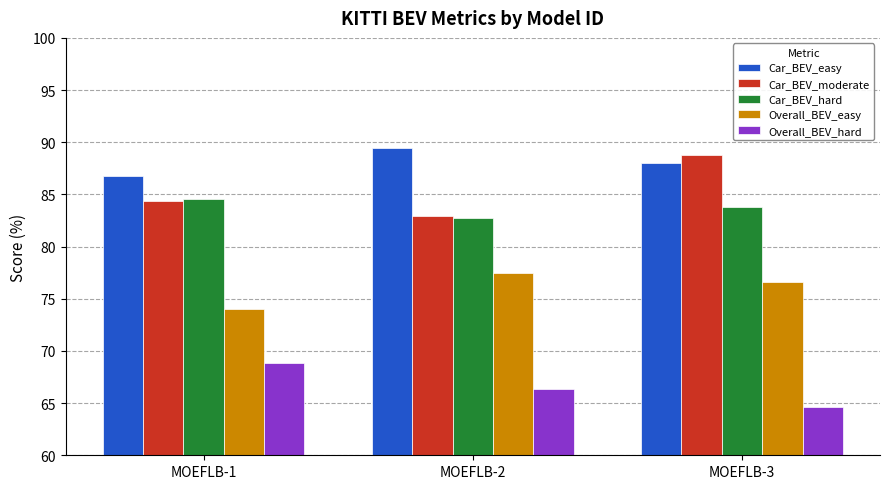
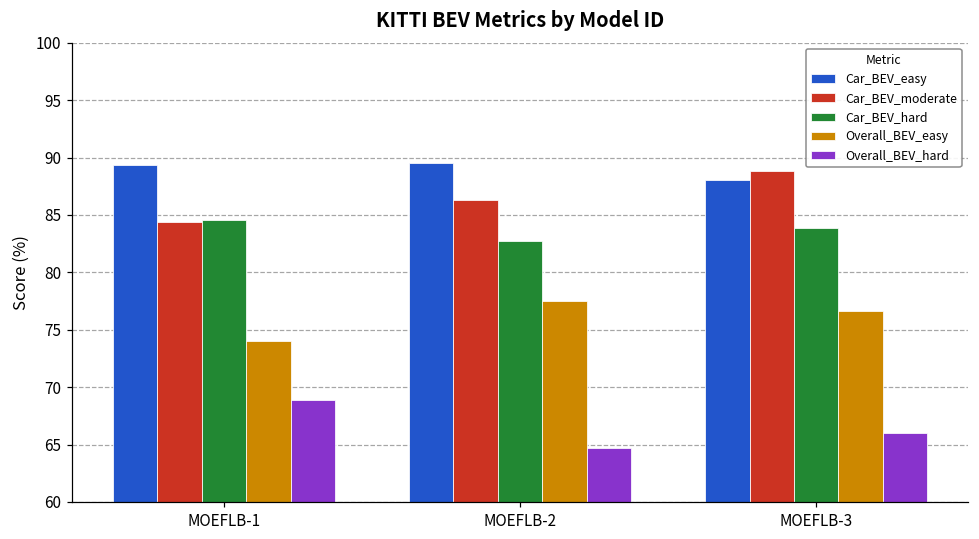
  {
    "Car_BEV_easy": {
-     "MOEFLB-1": 86.7,
+     "MOEFLB-1": 89.3,
      "MOEFLB-2": 89.5,
      "MOEFLB-3": 88.0
    },
    "Car_BEV_moderate": {
      "MOEFLB-1": 84.4,
-     "MOEFLB-2": 83.0,
+     "MOEFLB-2": 86.3,
      "MOEFLB-3": 88.8
    },
    "Car_BEV_hard": {
      "MOEFLB-1": 84.6,
      "MOEFLB-2": 82.7,
      "MOEFLB-3": 83.8
    },
    "Overall_BEV_easy": {
      "MOEFLB-1": 74.0,
      "MOEFLB-2": 77.5,
      "MOEFLB-3": 76.6
    },
    "Overall_BEV_hard": {
      "MOEFLB-1": 68.9,
-     "MOEFLB-2": 66.3,
-     "MOEFLB-3": 64.7
+     "MOEFLB-2": 64.7,
+     "MOEFLB-3": 66.0
    }
  }
